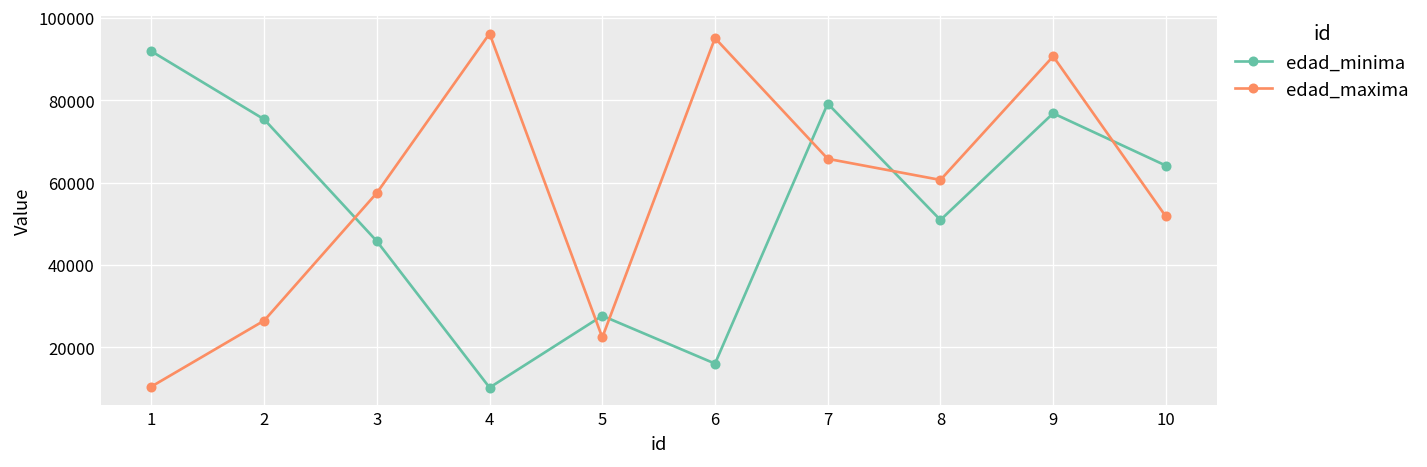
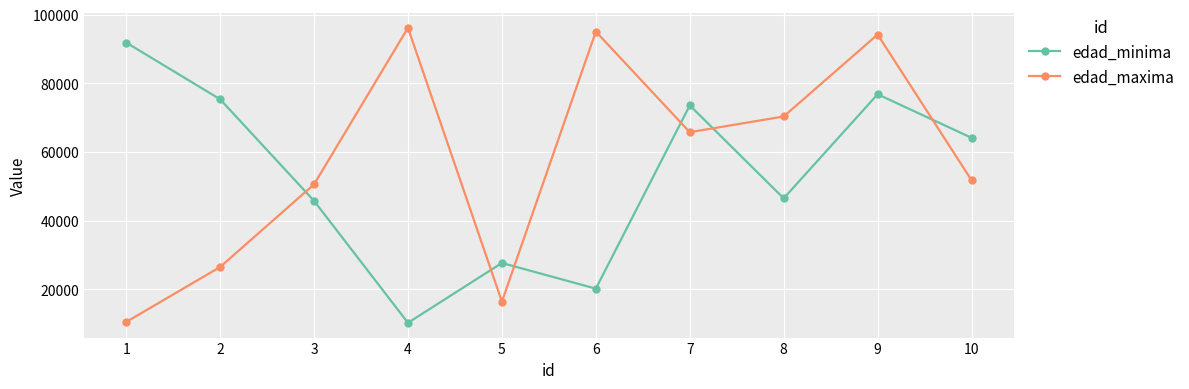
  {
    "edad_minima": {
      "1": 92000,
      "2": 75000,
      "3": 46000,
      "4": 10000,
      "5": 28000,
-     "6": 16000,
-     "7": 79000,
-     "8": 51000,
+     "6": 20000,
+     "7": 74000,
+     "8": 47000,
      "9": 77000,
      "10": 64000
    },
    "edad_maxima": {
      "1": 11000,
      "2": 27000,
-     "3": 57000,
+     "3": 51000,
      "4": 96000,
-     "5": 22000,
+     "5": 16000,
      "6": 95000,
      "7": 66000,
-     "8": 61000,
-     "9": 91000,
+     "8": 70000,
+     "9": 94000,
      "10": 52000
    }
  }
